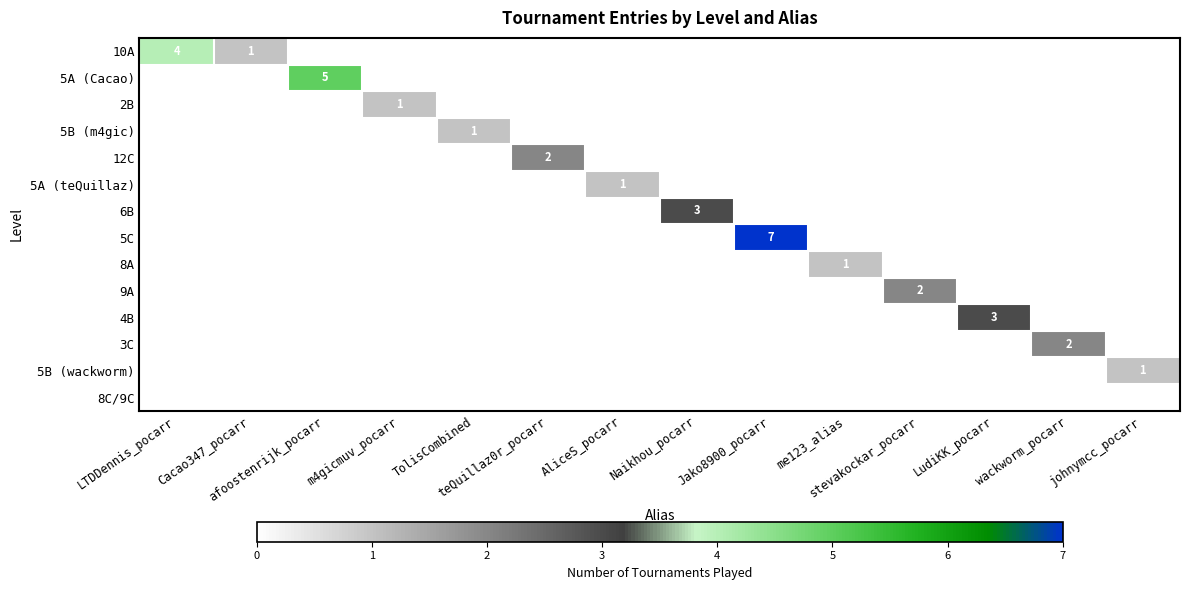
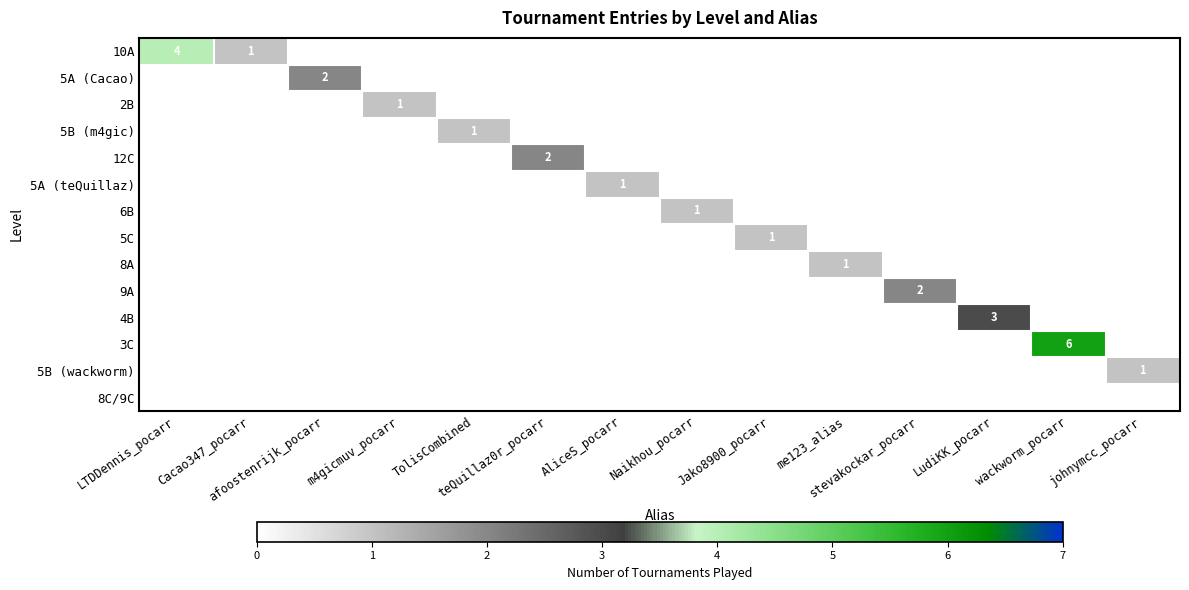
  {
    "10A": {
      "LTDDennis_pocarr": 4,
      "Cacao347_pocarr": 1
    },
    "5A (Cacao)": {
-     "afoostenrijk_pocarr": 5
+     "afoostenrijk_pocarr": 2
    },
    "2B": {
      "m4gicmuv_pocarr": 1
    },
    "5B (m4gic)": {
      "TolisCombined": 1
    },
    "12C": {
      "teQuillaz0r_pocarr": 2
    },
    "5A (teQuillaz)": {
      "AliceS_pocarr": 1
    },
    "6B": {
-     "Naikhou_pocarr": 3
+     "Naikhou_pocarr": 1
    },
    "5C": {
-     "Jako8900_pocarr": 7
+     "Jako8900_pocarr": 1
    },
    "8A": {
      "me123_alias": 1
    },
    "9A": {
      "stevakockar_pocarr": 2
    },
    "4B": {
      "LudiKK_pocarr": 3
    },
    "3C": {
-     "wackworm_pocarr": 2
+     "wackworm_pocarr": 6
    },
    "5B (wackworm)": {
      "johnymcc_pocarr": 1
    }
  }
